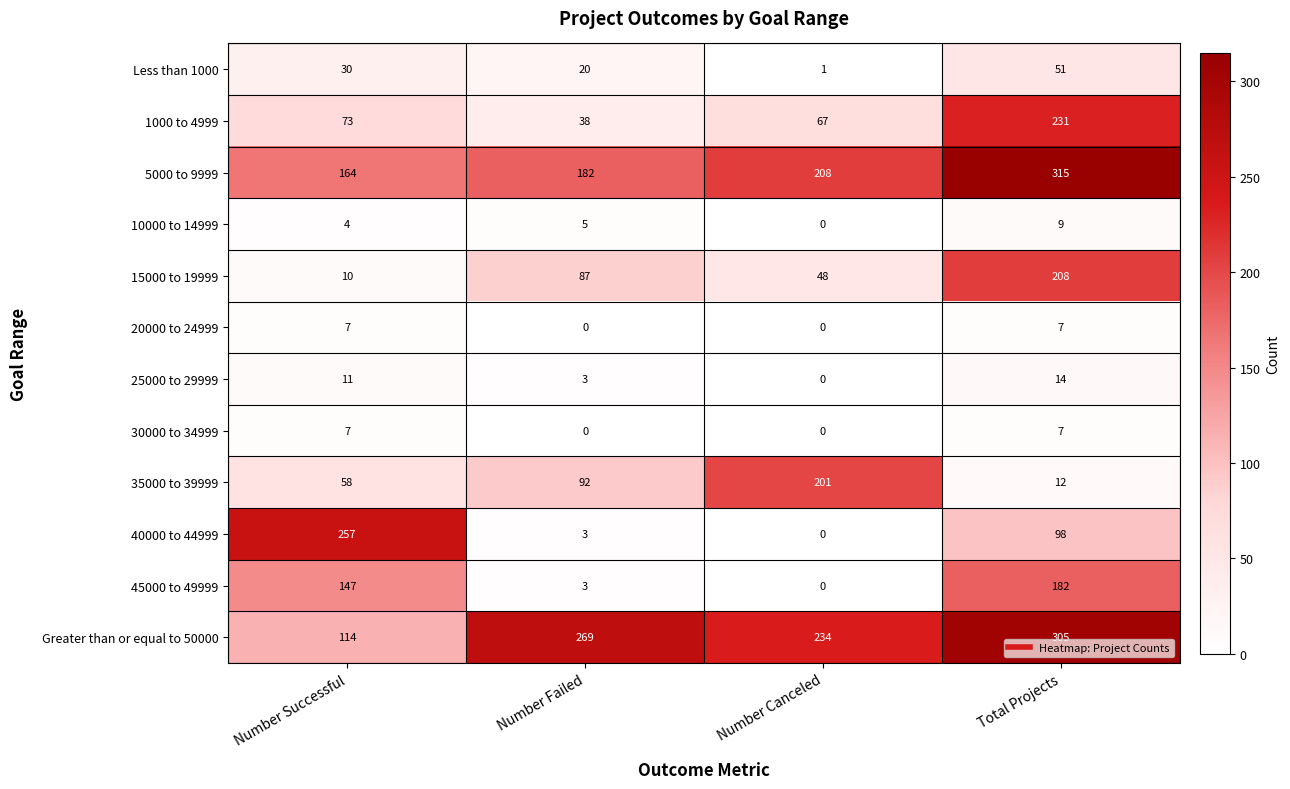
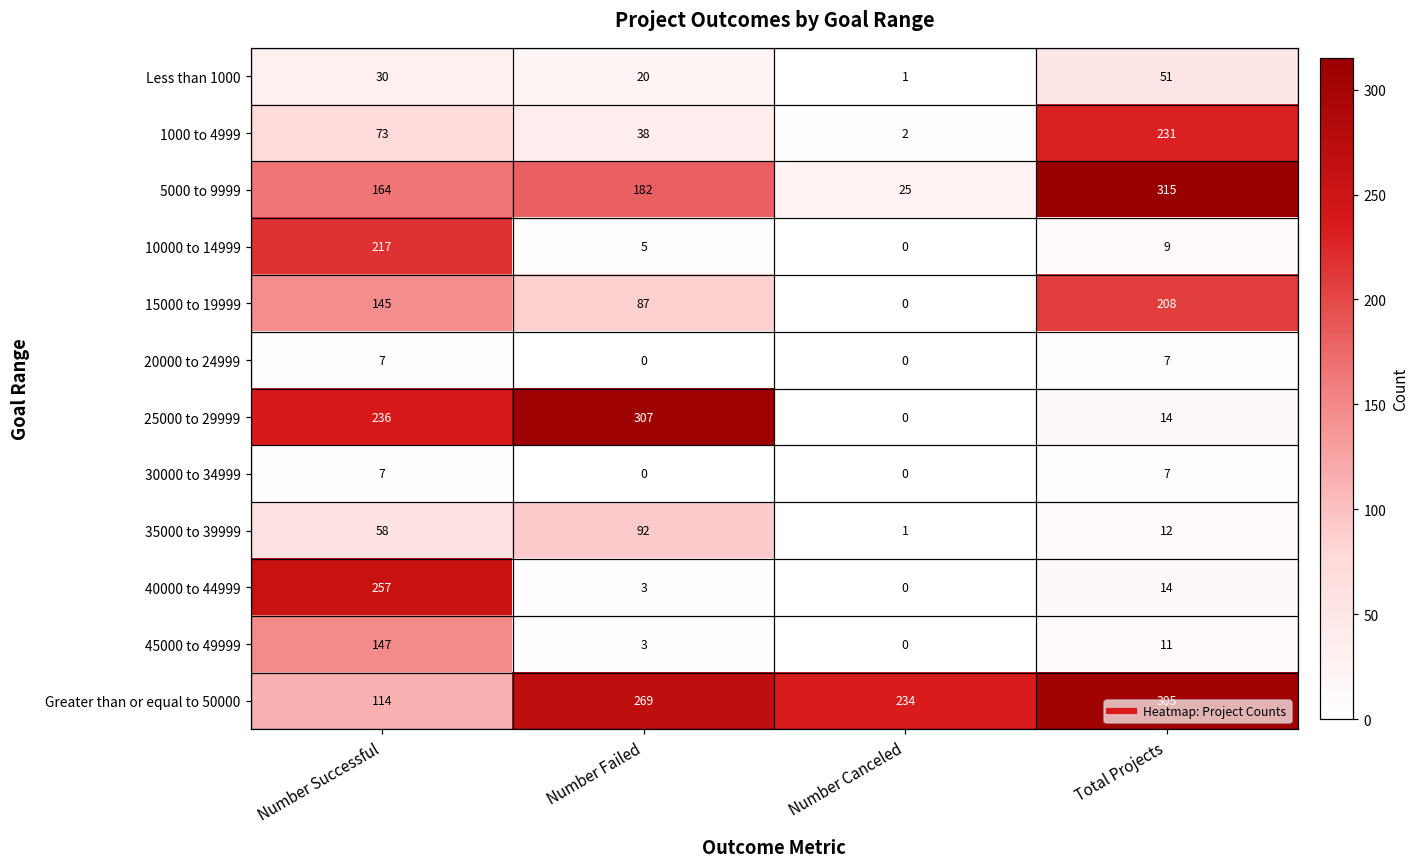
  {
    "Less than 1000": {
      "Number Successful": 30,
      "Number Failed": 20,
      "Number Canceled": 1,
      "Total Projects": 51
    },
    "1000 to 4999": {
      "Number Successful": 73,
      "Number Failed": 38,
-     "Number Canceled": 67,
+     "Number Canceled": 2,
      "Total Projects": 231
    },
    "5000 to 9999": {
      "Number Successful": 164,
      "Number Failed": 182,
-     "Number Canceled": 208,
+     "Number Canceled": 25,
      "Total Projects": 315
    },
    "10000 to 14999": {
-     "Number Successful": 4,
+     "Number Successful": 217,
      "Number Failed": 5,
      "Number Canceled": 0,
      "Total Projects": 9
    },
    "15000 to 19999": {
-     "Number Successful": 10,
+     "Number Successful": 145,
      "Number Failed": 87,
-     "Number Canceled": 48,
+     "Number Canceled": 0,
      "Total Projects": 208
    },
    "20000 to 24999": {
      "Number Successful": 7,
      "Number Failed": 0,
      "Number Canceled": 0,
      "Total Projects": 7
    },
    "25000 to 29999": {
-     "Number Successful": 11,
-     "Number Failed": 3,
+     "Number Successful": 236,
+     "Number Failed": 307,
      "Number Canceled": 0,
      "Total Projects": 14
    },
    "30000 to 34999": {
      "Number Successful": 7,
      "Number Failed": 0,
      "Number Canceled": 0,
      "Total Projects": 7
    },
    "35000 to 39999": {
      "Number Successful": 58,
      "Number Failed": 92,
-     "Number Canceled": 201,
+     "Number Canceled": 1,
      "Total Projects": 12
    },
    "40000 to 44999": {
      "Number Successful": 257,
      "Number Failed": 3,
      "Number Canceled": 0,
-     "Total Projects": 98
+     "Total Projects": 14
    },
    "45000 to 49999": {
      "Number Successful": 147,
      "Number Failed": 3,
      "Number Canceled": 0,
-     "Total Projects": 182
+     "Total Projects": 11
    },
    "Greater than or equal to 50000": {
      "Number Successful": 114,
      "Number Failed": 269,
      "Number Canceled": 234
    }
  }
